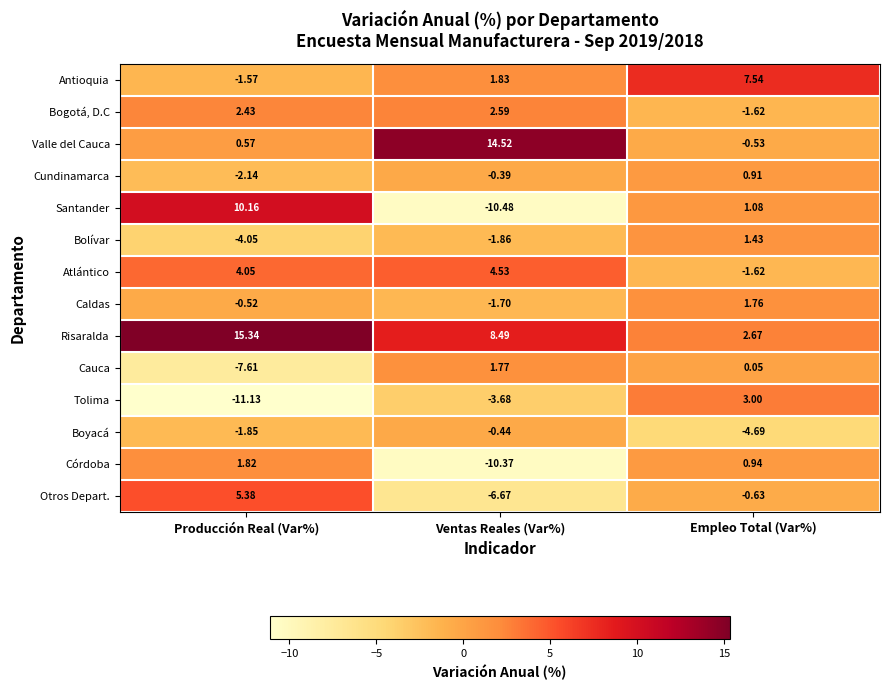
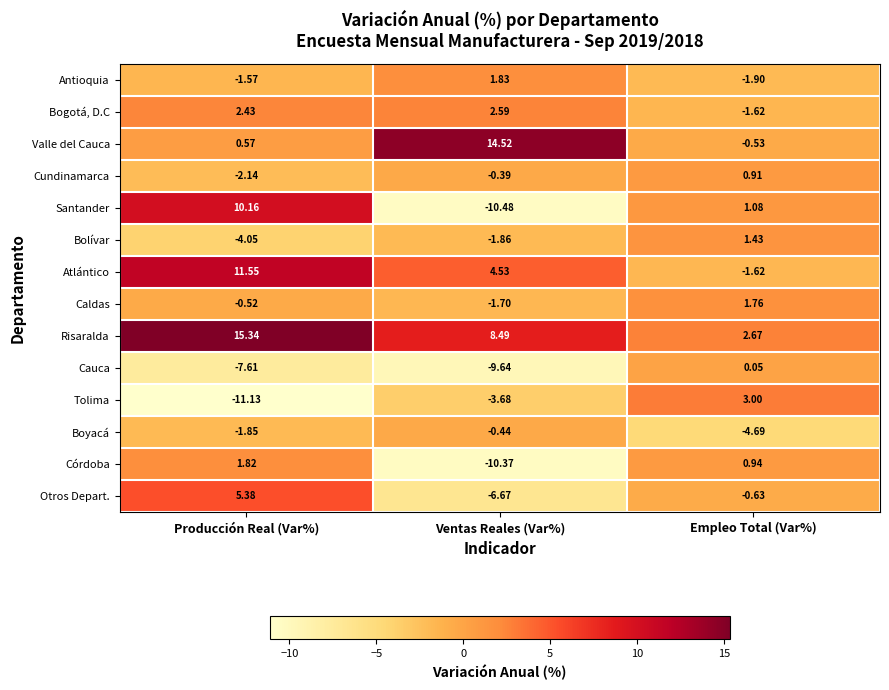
  {
    "Antioquia": {
      "Producción Real (Var%)": -1.57,
      "Ventas Reales (Var%)": 1.83,
-     "Empleo Total (Var%)": 7.54
+     "Empleo Total (Var%)": -1.90
    },
    "Bogotá, D.C": {
      "Producción Real (Var%)": 2.43,
      "Ventas Reales (Var%)": 2.59,
      "Empleo Total (Var%)": -1.62
    },
    "Valle del Cauca": {
      "Producción Real (Var%)": 0.57,
      "Ventas Reales (Var%)": 14.52,
      "Empleo Total (Var%)": -0.53
    },
    "Cundinamarca": {
      "Producción Real (Var%)": -2.14,
      "Ventas Reales (Var%)": -0.39,
      "Empleo Total (Var%)": 0.91
    },
    "Santander": {
      "Producción Real (Var%)": 10.16,
      "Ventas Reales (Var%)": -10.48,
      "Empleo Total (Var%)": 1.08
    },
    "Bolívar": {
      "Producción Real (Var%)": -4.05,
      "Ventas Reales (Var%)": -1.86,
      "Empleo Total (Var%)": 1.43
    },
    "Atlántico": {
-     "Producción Real (Var%)": 4.05,
+     "Producción Real (Var%)": 11.55,
      "Ventas Reales (Var%)": 4.53,
      "Empleo Total (Var%)": -1.62
    },
    "Caldas": {
      "Producción Real (Var%)": -0.52,
      "Ventas Reales (Var%)": -1.70,
      "Empleo Total (Var%)": 1.76
    },
    "Risaralda": {
      "Producción Real (Var%)": 15.34,
      "Ventas Reales (Var%)": 8.49,
      "Empleo Total (Var%)": 2.67
    },
    "Cauca": {
      "Producción Real (Var%)": -7.61,
-     "Ventas Reales (Var%)": 1.77,
+     "Ventas Reales (Var%)": -9.64,
      "Empleo Total (Var%)": 0.05
    },
    "Tolima": {
      "Producción Real (Var%)": -11.13,
      "Ventas Reales (Var%)": -3.68,
      "Empleo Total (Var%)": 3.00
    },
    "Boyacá": {
      "Producción Real (Var%)": -1.85,
      "Ventas Reales (Var%)": -0.44,
      "Empleo Total (Var%)": -4.69
    },
    "Córdoba": {
      "Producción Real (Var%)": 1.82,
      "Ventas Reales (Var%)": -10.37,
      "Empleo Total (Var%)": 0.94
    },
    "Otros Depart.": {
      "Producción Real (Var%)": 5.38,
      "Ventas Reales (Var%)": -6.67,
      "Empleo Total (Var%)": -0.63
    }
  }
